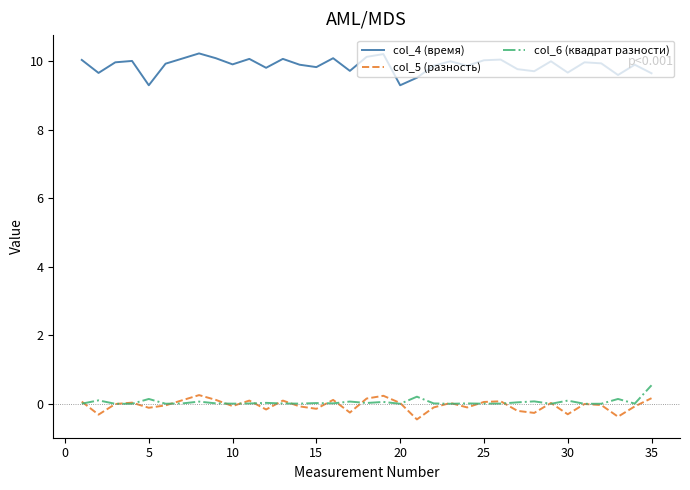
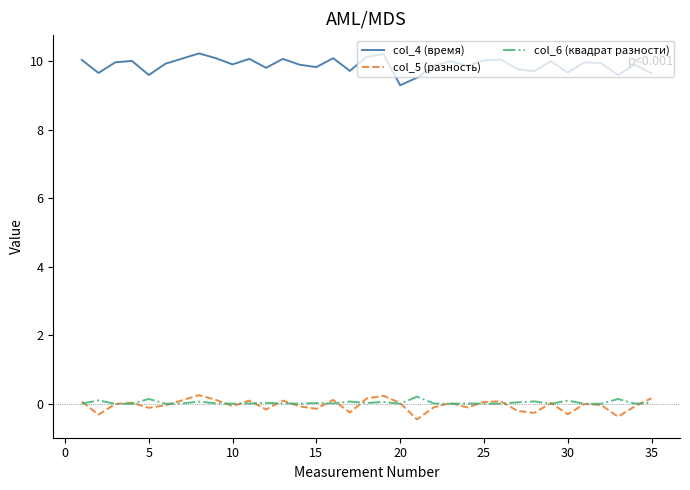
  {
    "col_4 (время)": {
-     "5": 9.3,
+     "5": 9.6,
      "10": 9.9,
      "15": 9.8,
      "20": 9.3
    },
    "col_5 (разность)": {
      "5": -0.1,
      "15": -0.1,
      "30": -0.3,
      "35": 0.2
    },
    "col_6 (квадрат разности)": {
      "5": 0.1,
      "15": 0.0,
      "30": 0.1,
-     "35": 0.5
+     "35": 0.0
    }
  }
